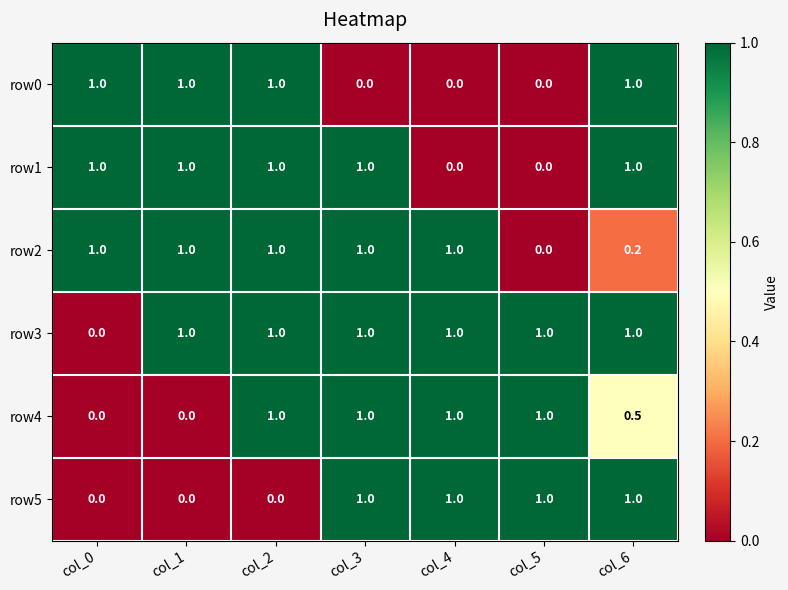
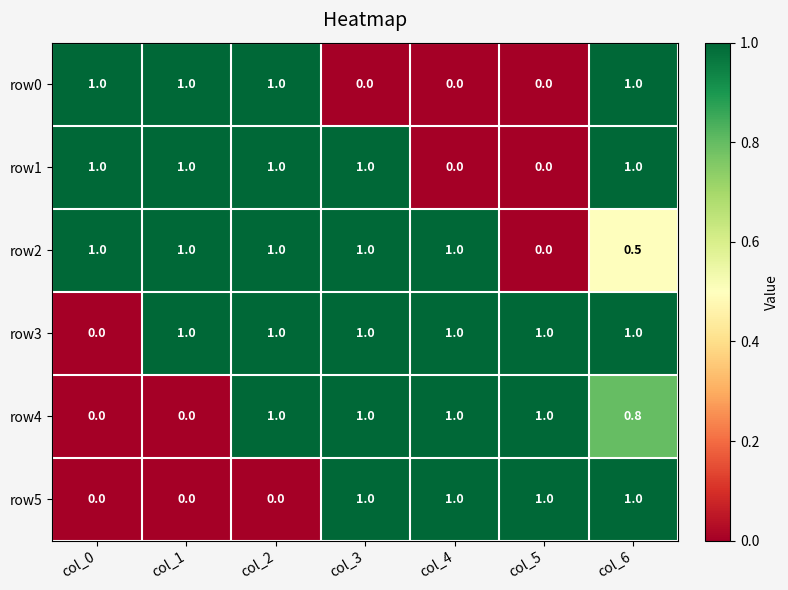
  {
    "row0": {
      "col_0": 1.0,
      "col_1": 1.0,
      "col_2": 1.0,
      "col_3": 0.0,
      "col_4": 0.0,
      "col_5": 0.0,
      "col_6": 1.0
    },
    "row1": {
      "col_0": 1.0,
      "col_1": 1.0,
      "col_2": 1.0,
      "col_3": 1.0,
      "col_4": 0.0,
      "col_5": 0.0,
      "col_6": 1.0
    },
    "row2": {
      "col_0": 1.0,
      "col_1": 1.0,
      "col_2": 1.0,
      "col_3": 1.0,
      "col_4": 1.0,
      "col_5": 0.0,
-     "col_6": 0.2
+     "col_6": 0.5
    },
    "row3": {
      "col_0": 0.0,
      "col_1": 1.0,
      "col_2": 1.0,
      "col_3": 1.0,
      "col_4": 1.0,
      "col_5": 1.0,
      "col_6": 1.0
    },
    "row4": {
      "col_0": 0.0,
      "col_1": 0.0,
      "col_2": 1.0,
      "col_3": 1.0,
      "col_4": 1.0,
      "col_5": 1.0,
-     "col_6": 0.5
+     "col_6": 0.8
    },
    "row5": {
      "col_0": 0.0,
      "col_1": 0.0,
      "col_2": 0.0,
      "col_3": 1.0,
      "col_4": 1.0,
      "col_5": 1.0,
      "col_6": 1.0
    }
  }
